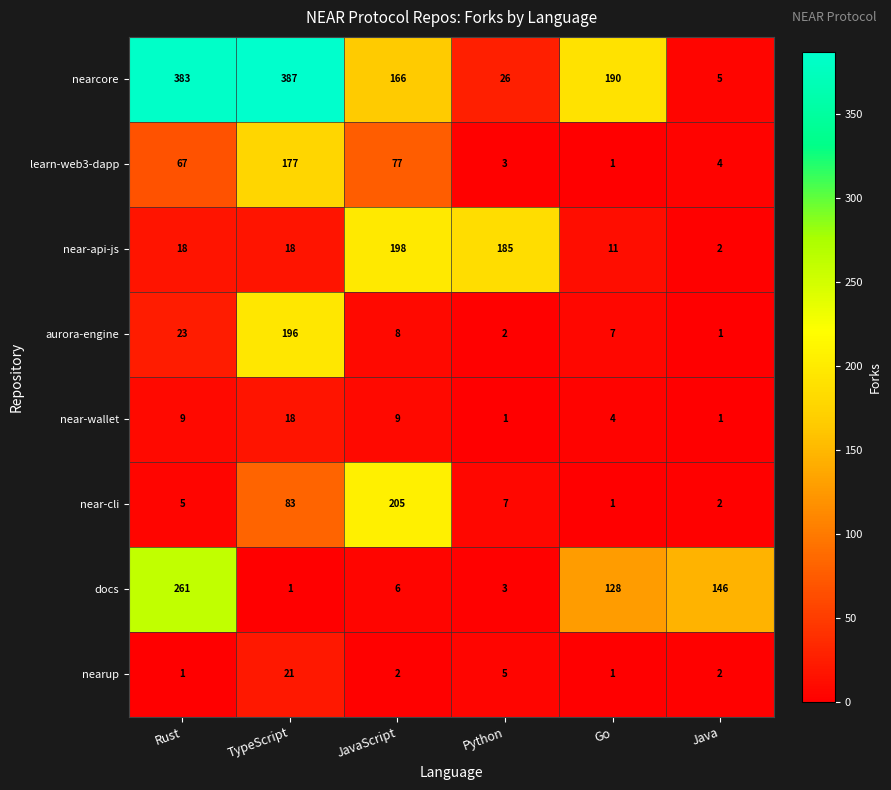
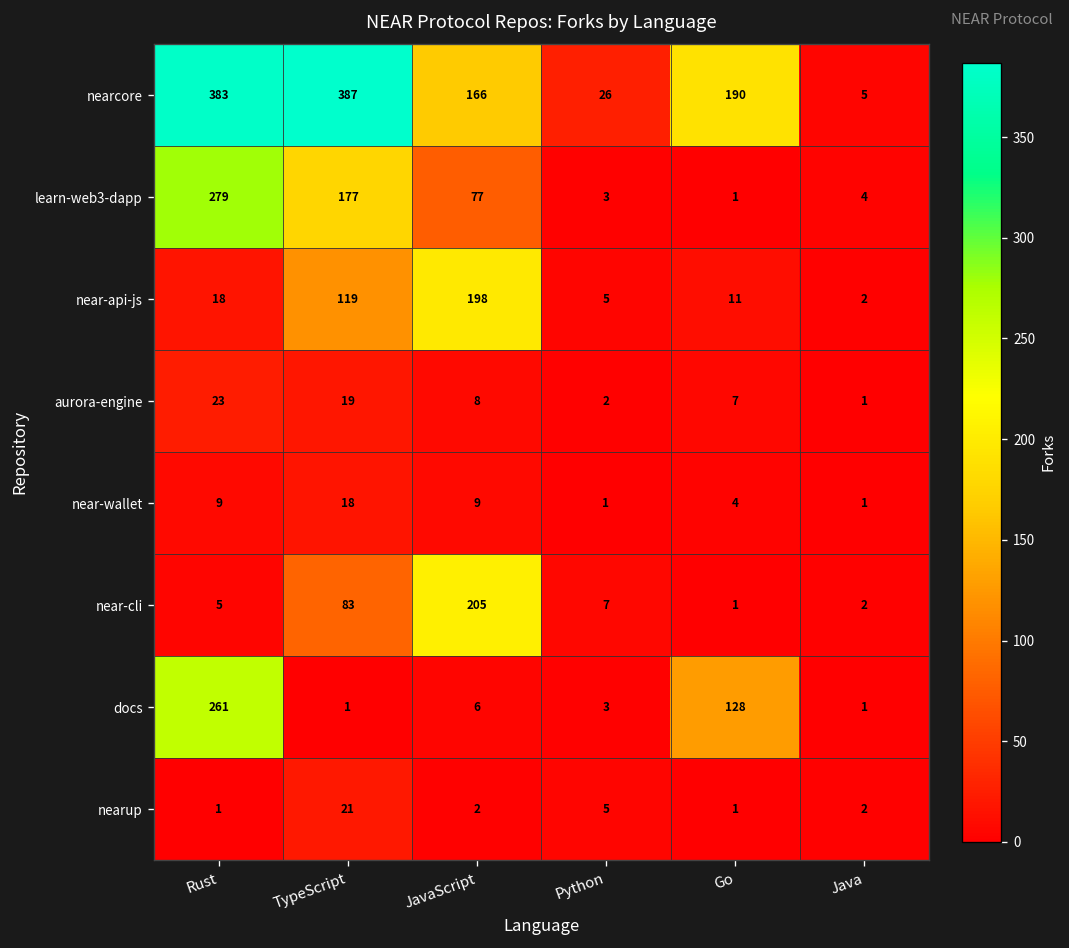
  {
    "nearcore": {
      "Rust": 383,
      "TypeScript": 387,
      "JavaScript": 166,
      "Python": 26,
      "Go": 190,
      "Java": 5
    },
    "learn-web3-dapp": {
-     "Rust": 67,
+     "Rust": 279,
      "TypeScript": 177,
      "JavaScript": 77,
      "Python": 3,
      "Go": 1,
      "Java": 4
    },
    "near-api-js": {
      "Rust": 18,
-     "TypeScript": 18,
+     "TypeScript": 119,
      "JavaScript": 198,
-     "Python": 185,
+     "Python": 5,
      "Go": 11,
      "Java": 2
    },
    "aurora-engine": {
      "Rust": 23,
-     "TypeScript": 196,
+     "TypeScript": 19,
      "JavaScript": 8,
      "Python": 2,
      "Go": 7,
      "Java": 1
    },
    "near-wallet": {
      "Rust": 9,
      "TypeScript": 18,
      "JavaScript": 9,
      "Python": 1,
      "Go": 4,
      "Java": 1
    },
    "near-cli": {
      "Rust": 5,
      "TypeScript": 83,
      "JavaScript": 205,
      "Python": 7,
      "Go": 1,
      "Java": 2
    },
    "docs": {
      "Rust": 261,
      "TypeScript": 1,
      "JavaScript": 6,
      "Python": 3,
      "Go": 128,
-     "Java": 146
+     "Java": 1
    },
    "nearup": {
      "Rust": 1,
      "TypeScript": 21,
      "JavaScript": 2,
      "Python": 5,
      "Go": 1,
      "Java": 2
    }
  }
